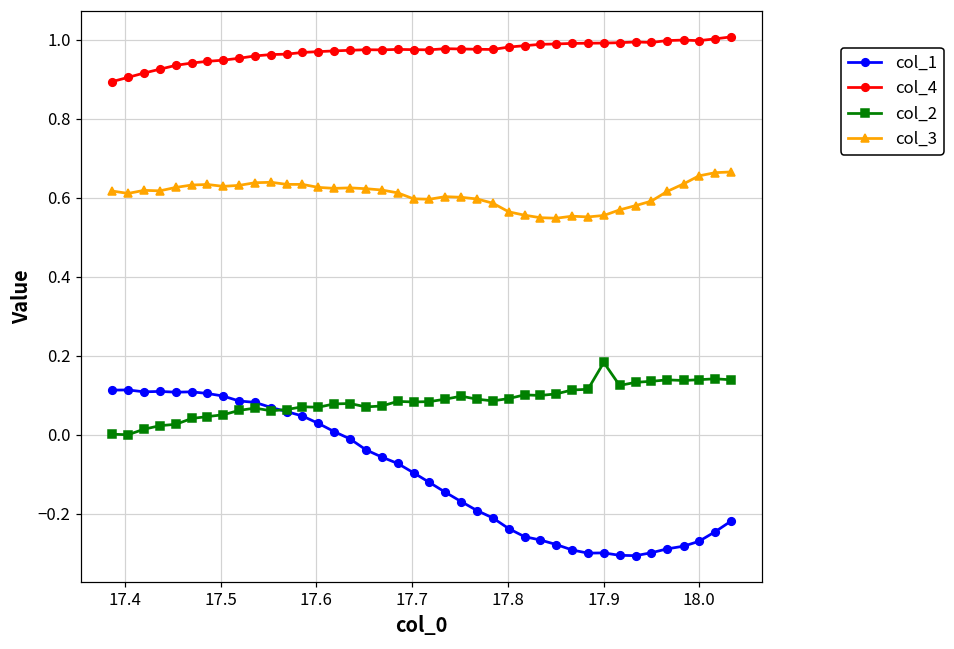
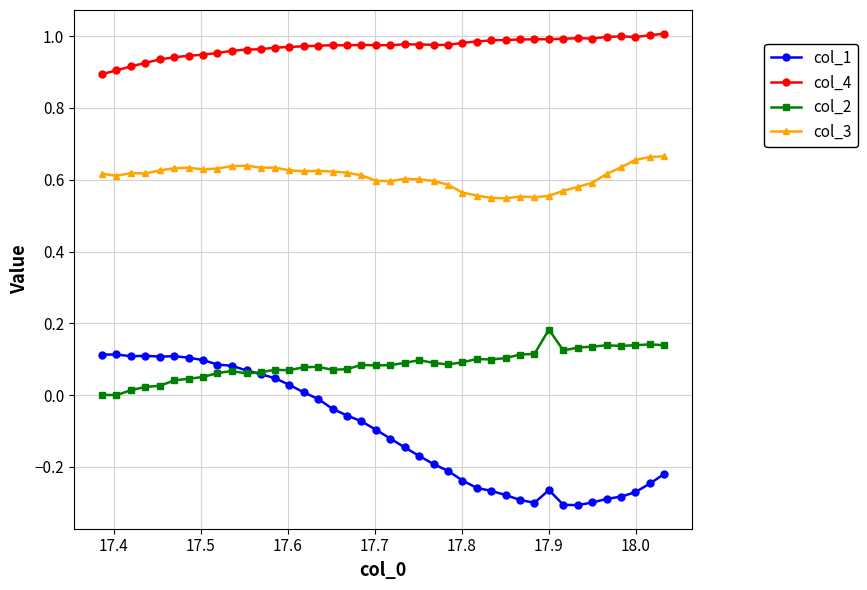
  {
    "col_1": {
-     "17.9": -0.30
+     "17.9": -0.26
    },
    "col_4": {
      "17.9": 0.99
    },
    "col_2": {
      "17.9": 0.18
    },
    "col_3": {
      "17.9": 0.55
    }
  }
